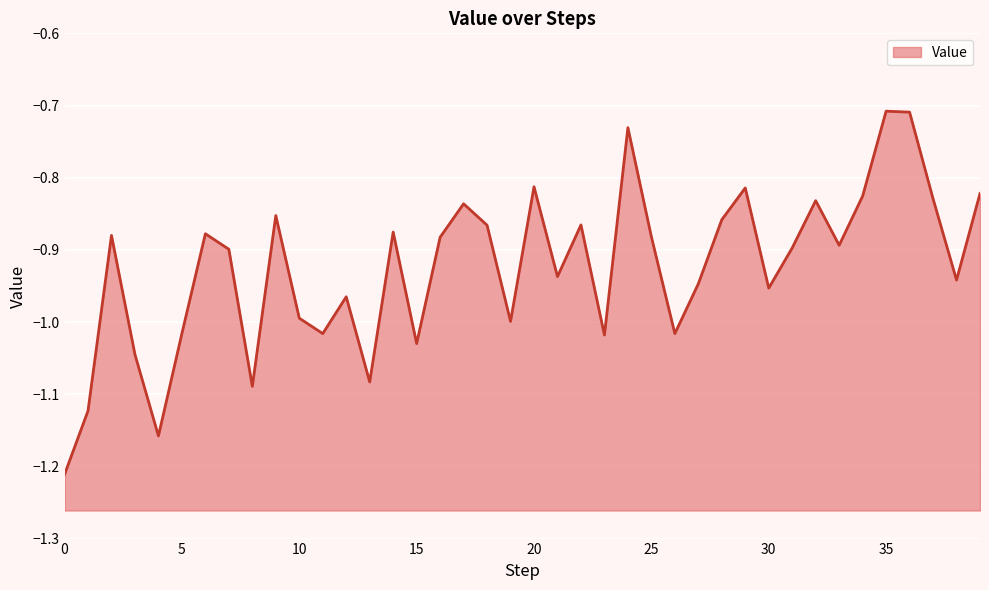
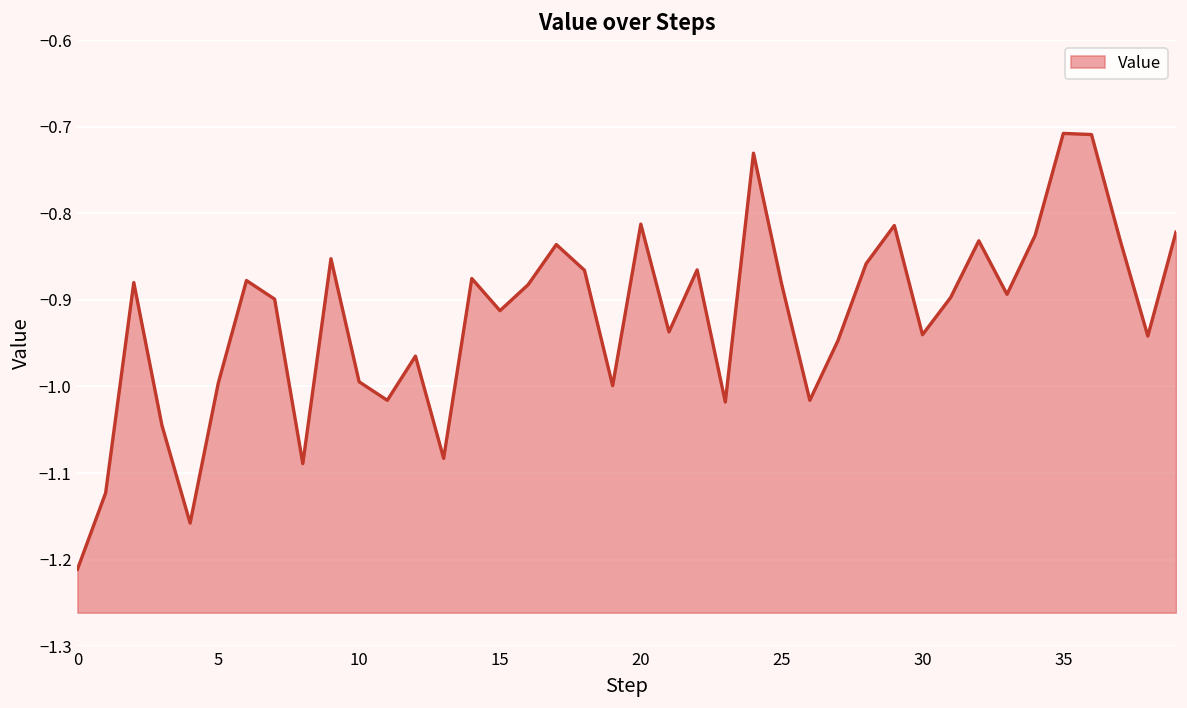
  {
    "0": -1.21,
-   "5": -1.02,
+   "5": -1.00,
    "10": -0.99,
-   "15": -1.03,
+   "15": -0.91,
    "20": -0.81,
    "25": -0.88,
-   "30": -0.95,
+   "30": -0.94,
    "35": -0.71
  }
